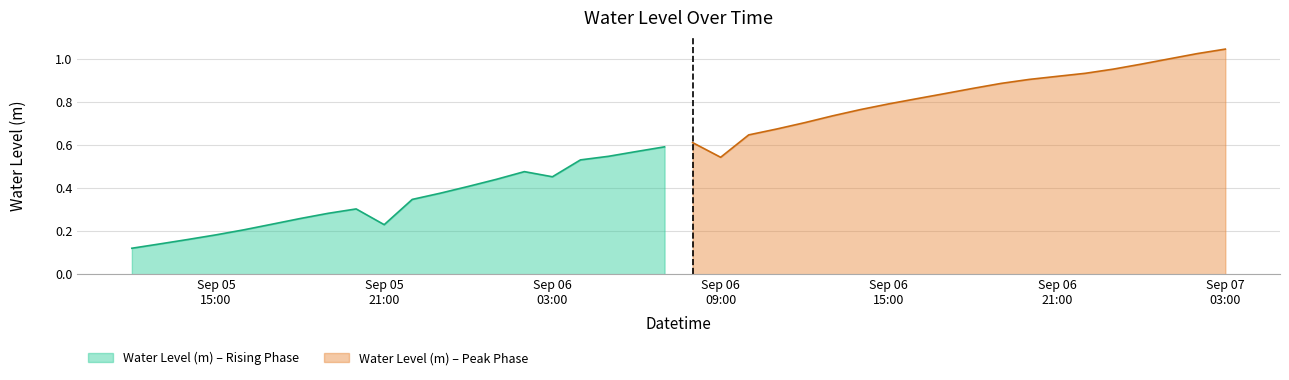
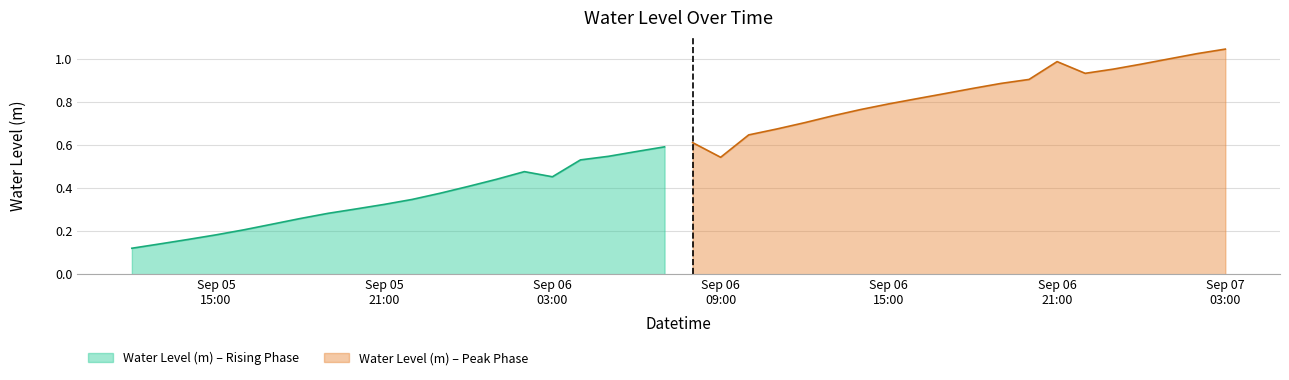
  {
    "Water Level (m) – Rising Phase": {
      "Sep 05 15:00": 0.18,
-     "Sep 05 21:00": 0.23,
+     "Sep 05 21:00": 0.32,
      "Sep 06 03:00": 0.45
    },
    "Water Level (m) – Peak Phase": {
      "Sep 06 09:00": 0.54,
      "Sep 06 15:00": 0.79,
-     "Sep 06 21:00": 0.92,
+     "Sep 06 21:00": 0.99,
      "Sep 07 03:00": 1.04
    }
  }
